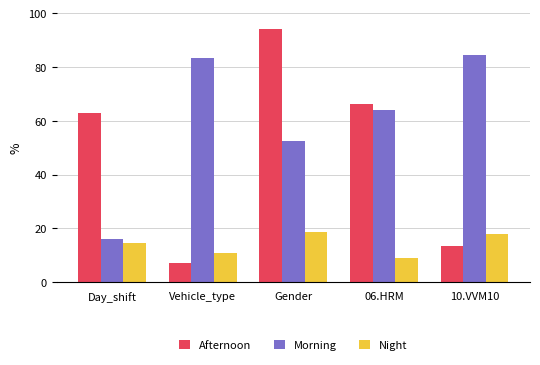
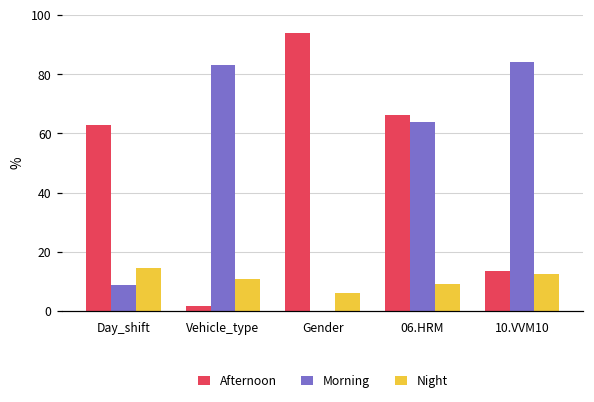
  {
    "Afternoon": {
      "Day_shift": 63,
-     "Vehicle_type": 7,
+     "Vehicle_type": 2,
      "Gender": 94,
      "06.HRM": 66,
      "10.VVM10": 13
    },
    "Morning": {
-     "Day_shift": 16,
+     "Day_shift": 9,
      "Vehicle_type": 83,
-     "Gender": 52,
+     "Gender": 0,
      "06.HRM": 64,
      "10.VVM10": 84
    },
    "Night": {
      "Day_shift": 14,
      "Vehicle_type": 11,
-     "Gender": 19,
+     "Gender": 6,
      "06.HRM": 9,
-     "10.VVM10": 18
+     "10.VVM10": 13
    }
  }
